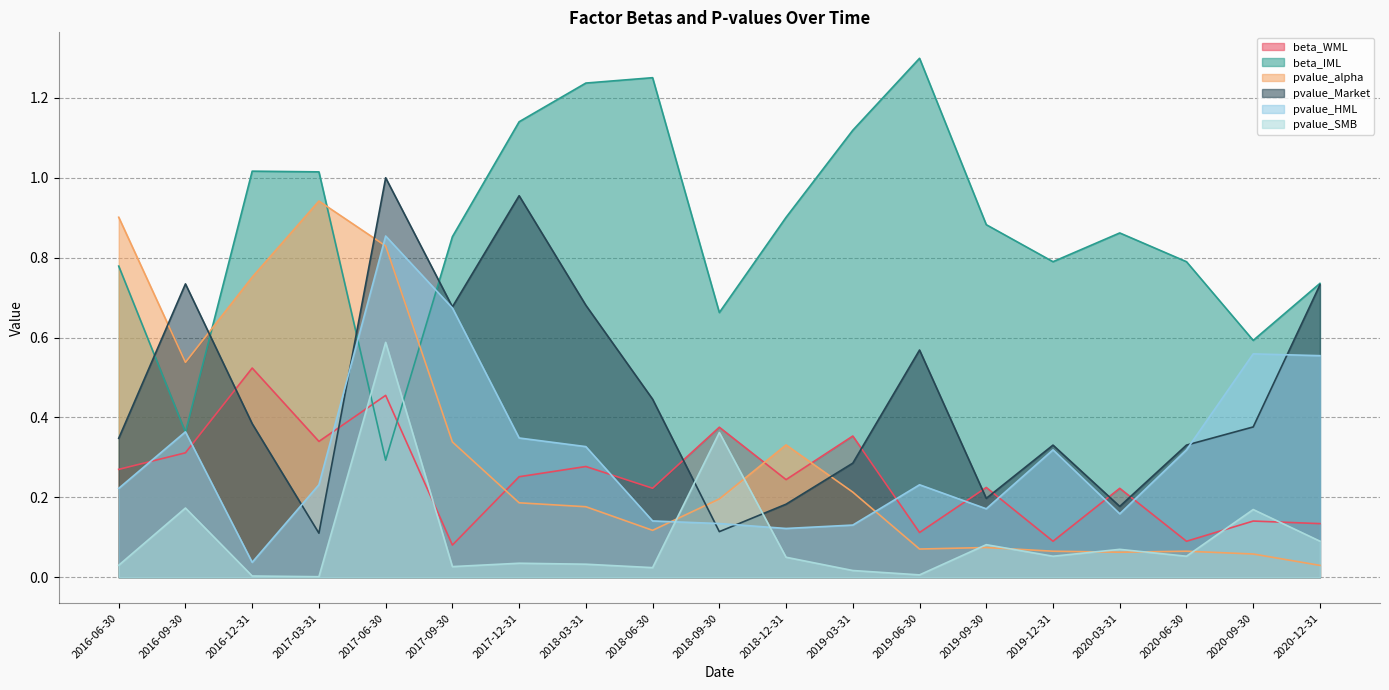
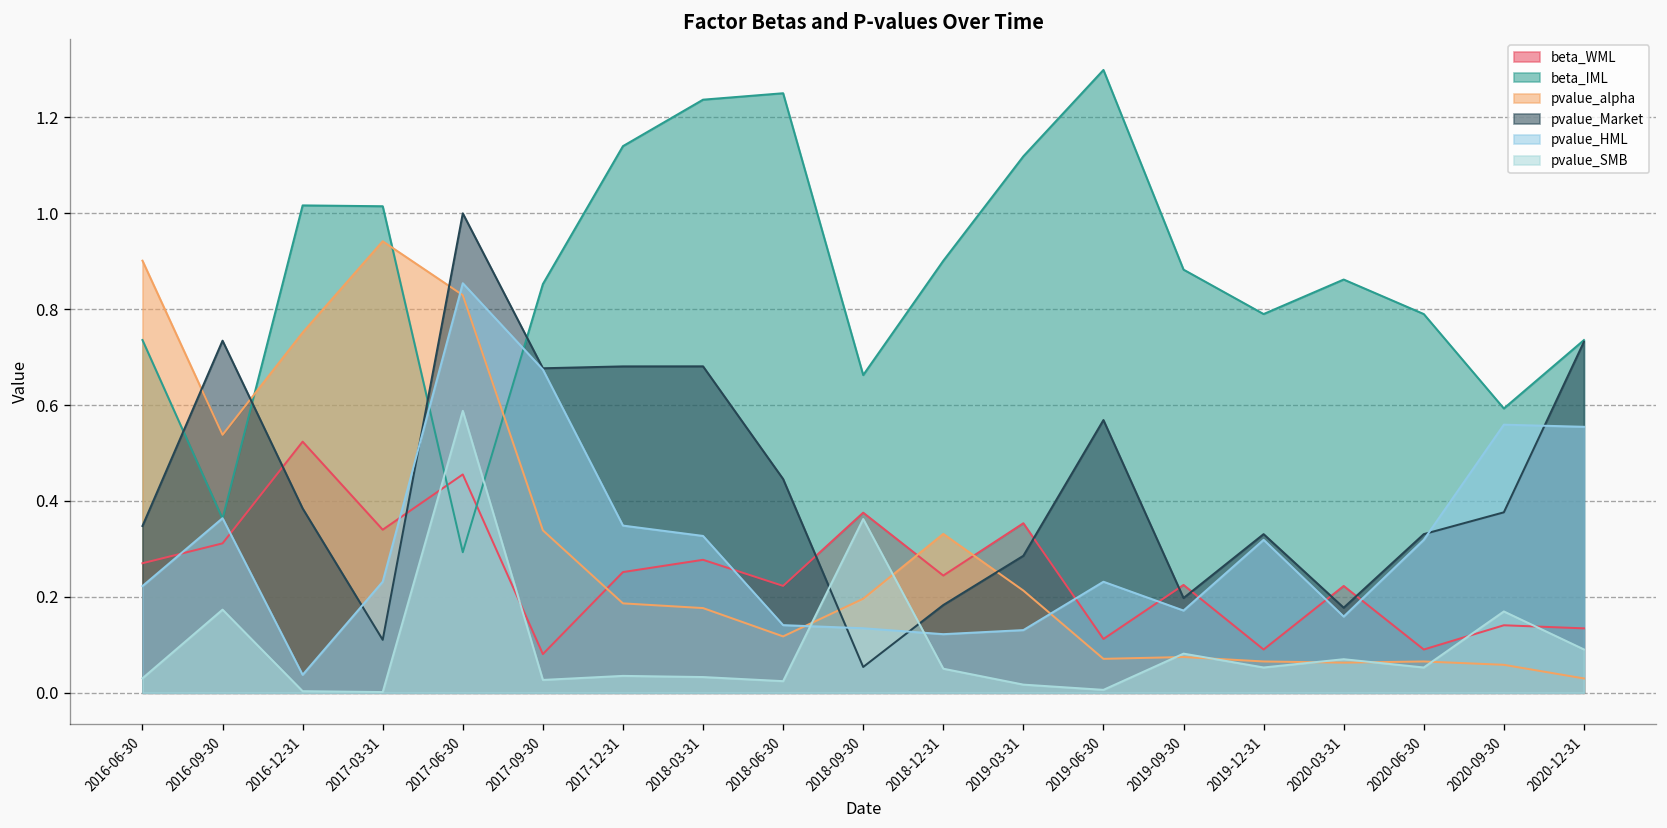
  {
    "beta_WML": {
      "2016-06-30": 0.27,
      "2016-09-30": 0.31,
      "2016-12-31": 0.52,
      "2017-03-31": 0.34,
      "2017-06-30": 0.46,
      "2017-09-30": 0.08,
      "2017-12-31": 0.25,
      "2018-03-31": 0.28,
      "2018-06-30": 0.22,
      "2018-09-30": 0.38,
      "2018-12-31": 0.24,
      "2019-03-31": 0.35,
      "2019-06-30": 0.11,
      "2019-09-30": 0.22,
      "2019-12-31": 0.09,
      "2020-03-31": 0.22,
      "2020-06-30": 0.09,
      "2020-09-30": 0.14,
      "2020-12-31": 0.13
    },
    "beta_IML": {
-     "2016-06-30": 0.78,
+     "2016-06-30": 0.74,
      "2016-12-31": 1.02,
      "2017-03-31": 1.01,
      "2017-06-30": 0.29,
      "2017-09-30": 0.85,
      "2017-12-31": 1.14,
      "2018-03-31": 1.24,
      "2018-06-30": 1.25,
      "2018-09-30": 0.66,
      "2018-12-31": 0.90,
      "2019-03-31": 1.12,
      "2019-06-30": 1.30,
      "2019-09-30": 0.88,
      "2019-12-31": 0.79,
      "2020-03-31": 0.86,
      "2020-06-30": 0.79,
      "2020-09-30": 0.59
    },
    "pvalue_alpha": {
      "2016-06-30": 0.90,
      "2016-09-30": 0.54,
      "2016-12-31": 0.75,
      "2017-03-31": 0.94,
      "2017-06-30": 0.83,
      "2017-09-30": 0.34,
      "2017-12-31": 0.19,
      "2018-03-31": 0.18,
      "2018-06-30": 0.12,
      "2018-09-30": 0.20,
      "2018-12-31": 0.33,
      "2019-03-31": 0.21,
      "2019-06-30": 0.07,
      "2019-09-30": 0.07,
      "2019-12-31": 0.07,
      "2020-03-31": 0.06,
      "2020-06-30": 0.07,
      "2020-09-30": 0.06,
      "2020-12-31": 0.03
    },
    "pvalue_Market": {
      "2016-06-30": 0.35,
      "2016-09-30": 0.73,
      "2016-12-31": 0.38,
      "2017-03-31": 0.11,
      "2017-06-30": 1.00,
-     "2017-12-31": 0.95,
+     "2017-12-31": 0.68,
      "2018-03-31": 0.68,
      "2018-06-30": 0.45,
-     "2018-09-30": 0.11,
+     "2018-09-30": 0.05,
      "2018-12-31": 0.18,
      "2019-03-31": 0.29,
      "2019-06-30": 0.57,
      "2019-09-30": 0.20,
      "2019-12-31": 0.33,
      "2020-03-31": 0.18,
      "2020-06-30": 0.33,
      "2020-09-30": 0.38
    }
  }
